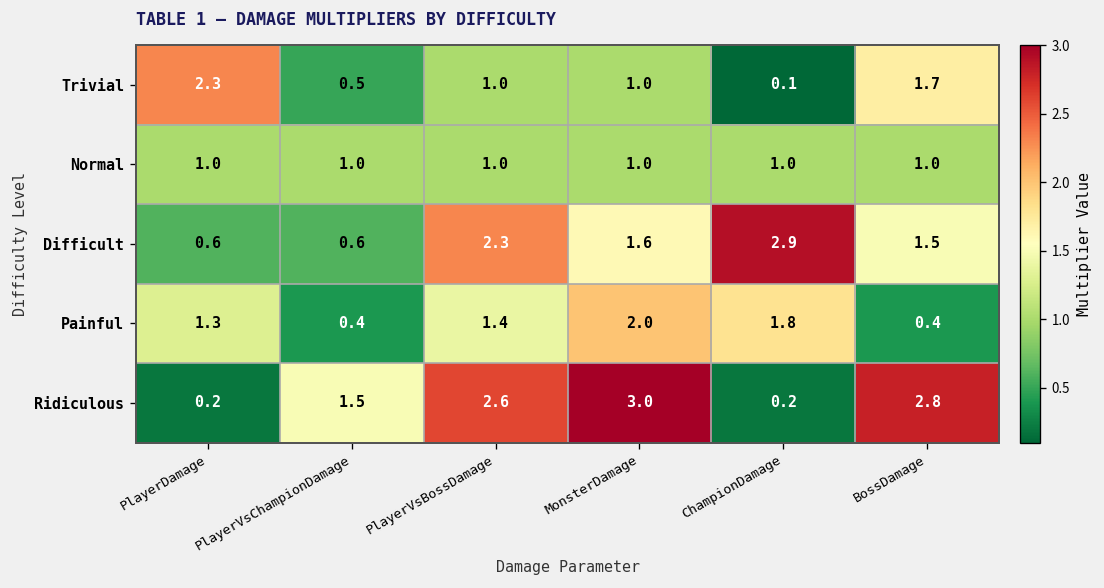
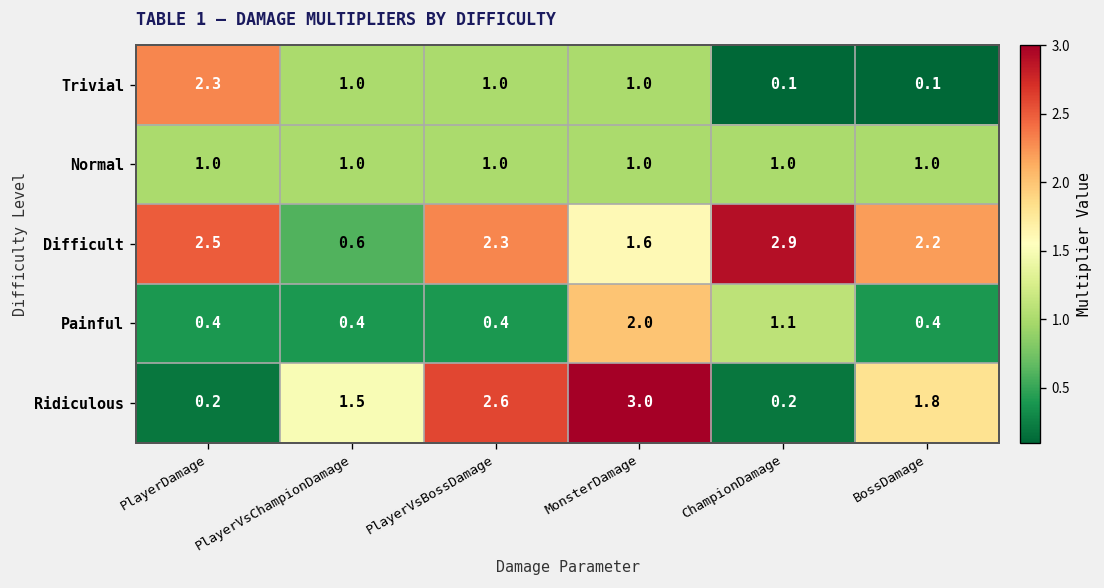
  {
    "Trivial": {
      "PlayerDamage": 2.3,
-     "PlayerVsChampionDamage": 0.5,
+     "PlayerVsChampionDamage": 1.0,
      "PlayerVsBossDamage": 1.0,
      "MonsterDamage": 1.0,
      "ChampionDamage": 0.1,
-     "BossDamage": 1.7
+     "BossDamage": 0.1
    },
    "Normal": {
      "PlayerDamage": 1.0,
      "PlayerVsChampionDamage": 1.0,
      "PlayerVsBossDamage": 1.0,
      "MonsterDamage": 1.0,
      "ChampionDamage": 1.0,
      "BossDamage": 1.0
    },
    "Difficult": {
-     "PlayerDamage": 0.6,
+     "PlayerDamage": 2.5,
      "PlayerVsChampionDamage": 0.6,
      "PlayerVsBossDamage": 2.3,
      "MonsterDamage": 1.6,
      "ChampionDamage": 2.9,
-     "BossDamage": 1.5
+     "BossDamage": 2.2
    },
    "Painful": {
-     "PlayerDamage": 1.3,
+     "PlayerDamage": 0.4,
      "PlayerVsChampionDamage": 0.4,
-     "PlayerVsBossDamage": 1.4,
+     "PlayerVsBossDamage": 0.4,
      "MonsterDamage": 2.0,
-     "ChampionDamage": 1.8,
+     "ChampionDamage": 1.1,
      "BossDamage": 0.4
    },
    "Ridiculous": {
      "PlayerDamage": 0.2,
      "PlayerVsChampionDamage": 1.5,
      "PlayerVsBossDamage": 2.6,
      "MonsterDamage": 3.0,
      "ChampionDamage": 0.2,
-     "BossDamage": 2.8
+     "BossDamage": 1.8
    }
  }
